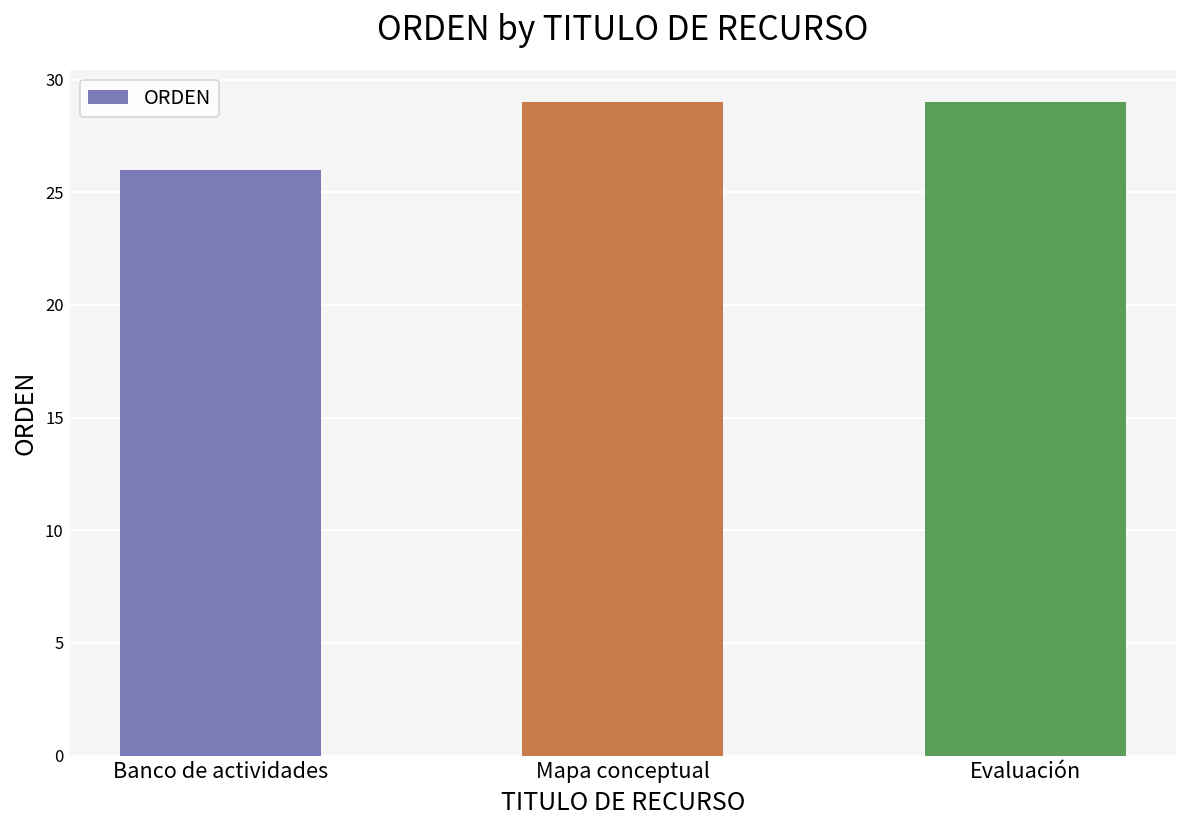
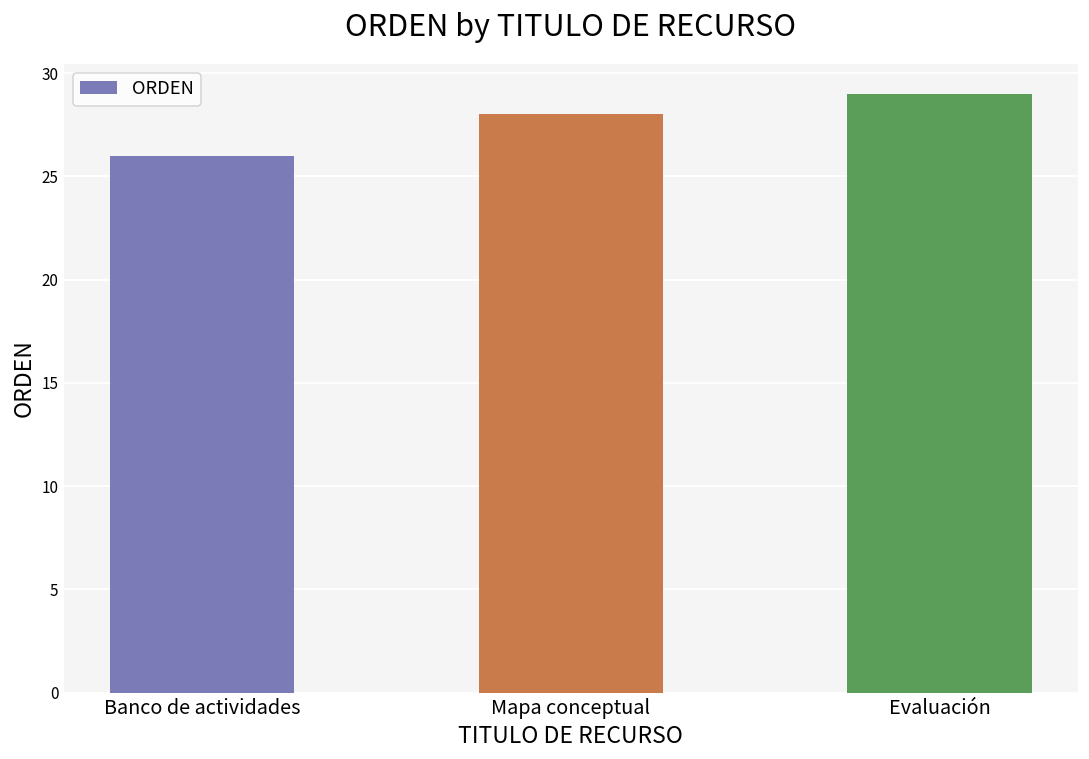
  {
    "Banco de actividades": 26,
-   "Mapa conceptual": 29,
+   "Mapa conceptual": 28,
    "Evaluación": 29
  }
